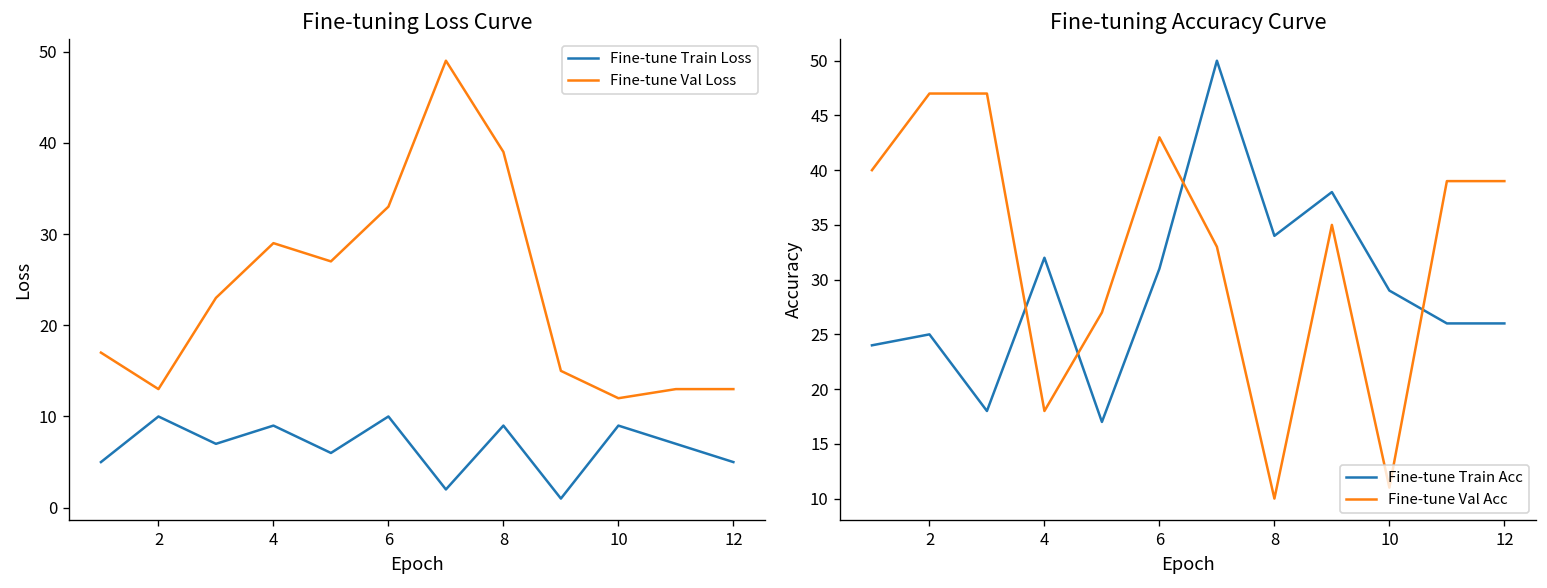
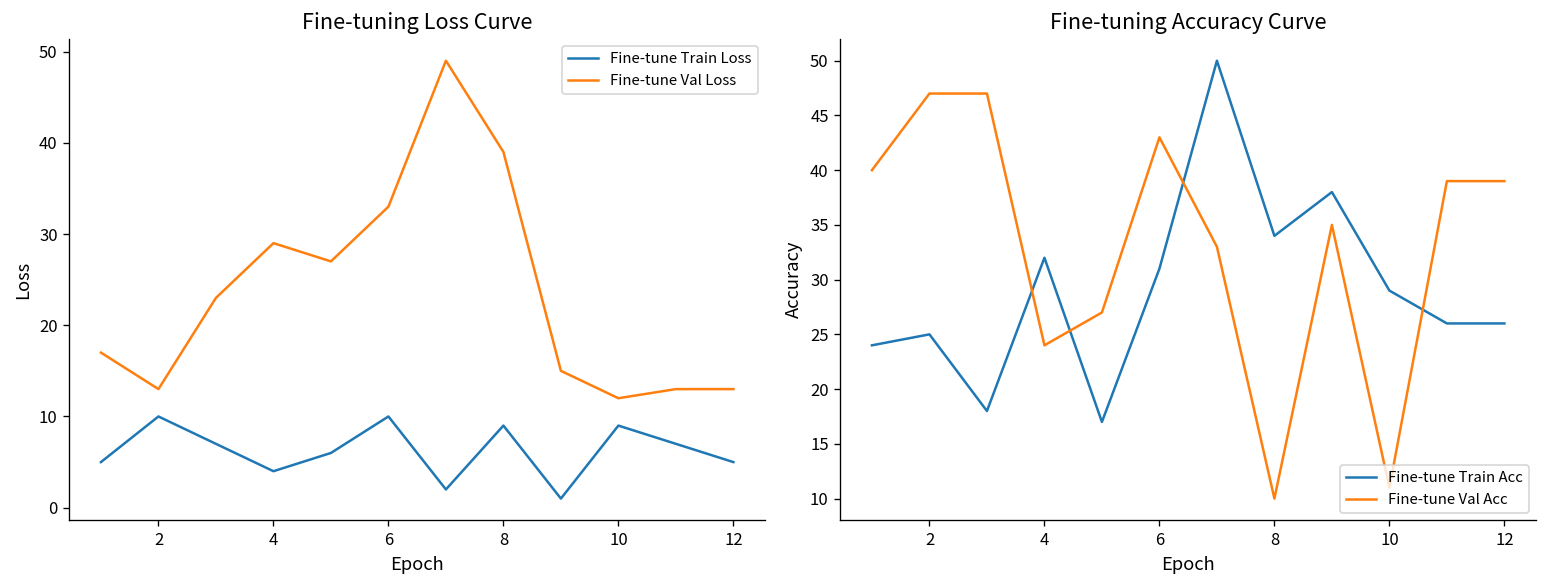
  {
    "Fine-tuning Loss Curve": {
      "Fine-tune Train Loss": {
        "2": 10,
-       "4": 9,
+       "4": 4,
        "6": 10,
        "8": 9,
        "10": 9,
        "12": 5
      },
      "Fine-tune Val Loss": {
        "2": 13,
        "4": 29,
        "6": 33,
        "8": 39,
        "10": 12,
        "12": 13
      }
    },
    "Fine-tuning Accuracy Curve": {
      "Fine-tune Train Acc": {
        "2": 25,
        "4": 32,
        "6": 31,
        "8": 34,
        "10": 29,
        "12": 26
      },
      "Fine-tune Val Acc": {
        "2": 47,
-       "4": 18,
+       "4": 24,
        "6": 43,
        "8": 10,
        "12": 39
      }
    }
  }
